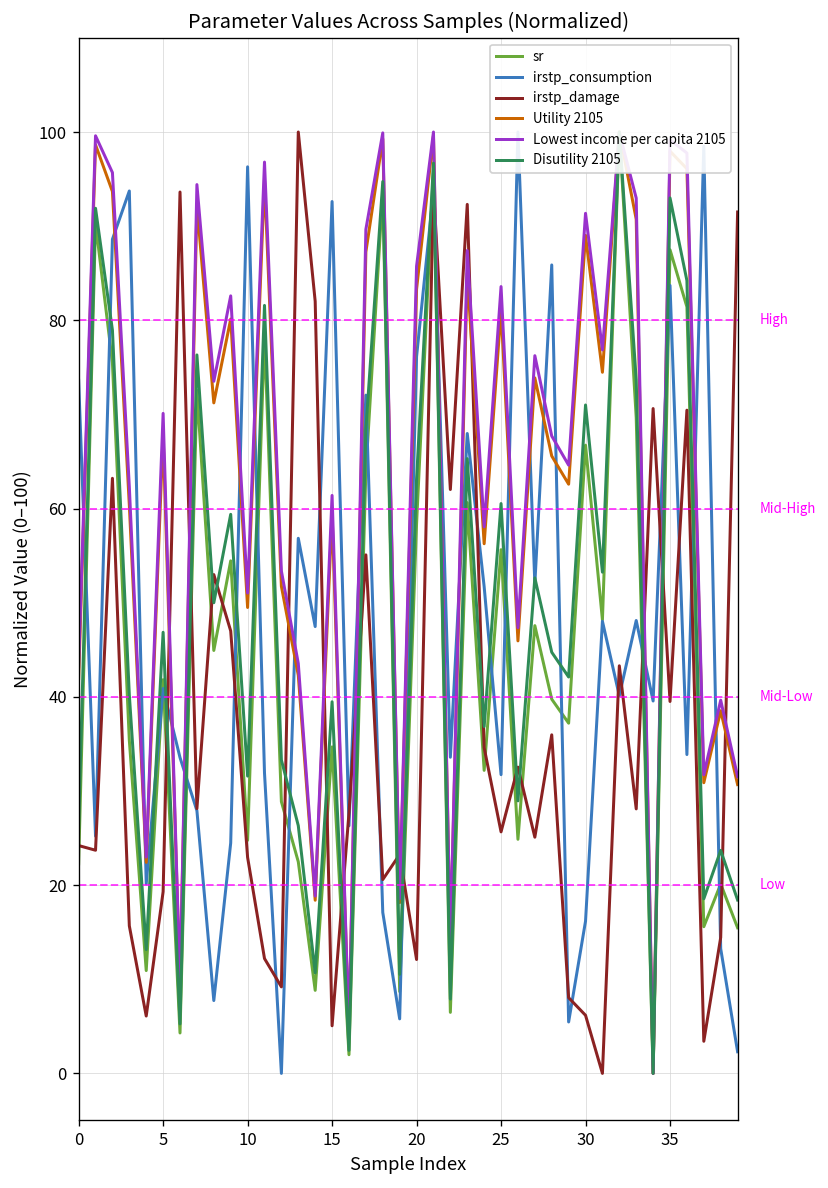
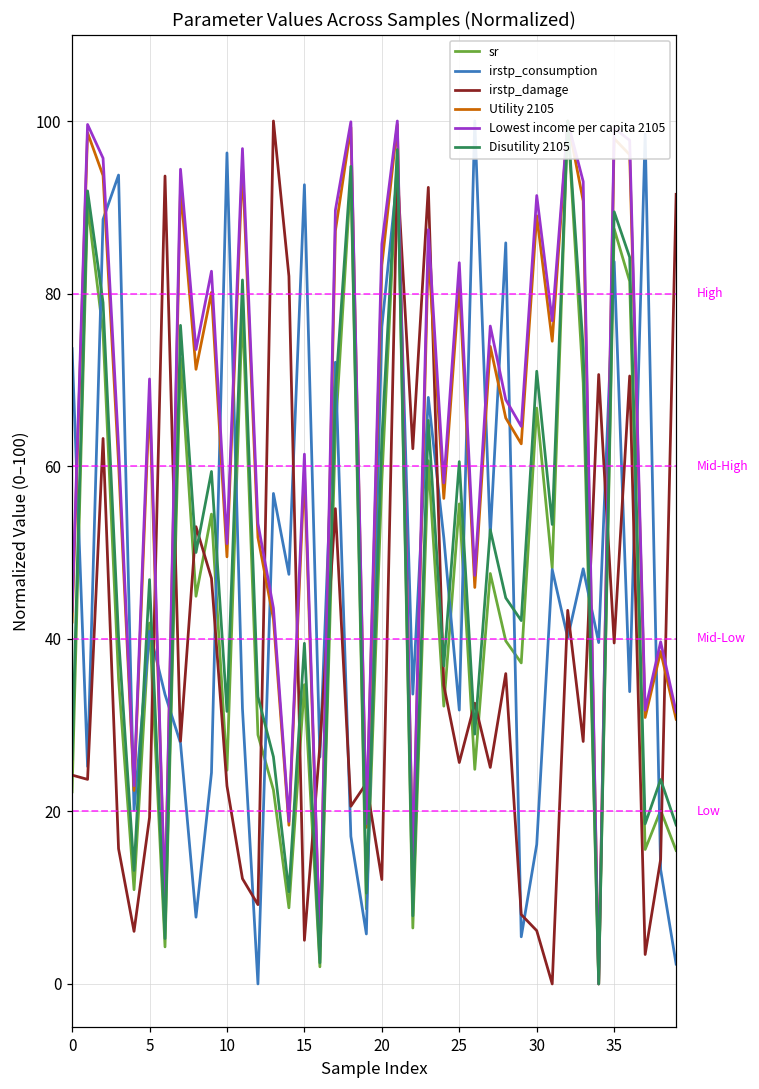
  {
    "sr": {
      "0": 22,
      "5": 42,
      "10": 25,
      "15": 35,
      "20": 58,
      "25": 56,
      "30": 67,
      "35": 87
    },
    "irstp_consumption": {
      "0": 74,
      "5": 41,
      "10": 96,
      "15": 93,
      "20": 76,
      "25": 32,
      "30": 16,
      "35": 84
    },
    "irstp_damage": {
      "0": 24,
      "5": 19,
      "10": 23,
      "15": 5,
      "20": 12,
      "25": 26,
      "30": 6,
      "35": 40
    },
    "Utility 2105": {
      "0": 42,
      "5": 68,
      "10": 49,
      "15": 59,
      "20": 83,
      "25": 81,
      "30": 89
    },
    "Lowest income per capita 2105": {
      "0": 43,
      "5": 70,
      "10": 51,
      "15": 61,
      "20": 86,
      "25": 84,
      "30": 91
    },
    "Disutility 2105": {
      "0": 26,
      "5": 47,
      "10": 32,
      "15": 39,
      "20": 63,
      "25": 61,
      "30": 71,
-     "35": 93
+     "35": 89
    }
  }
